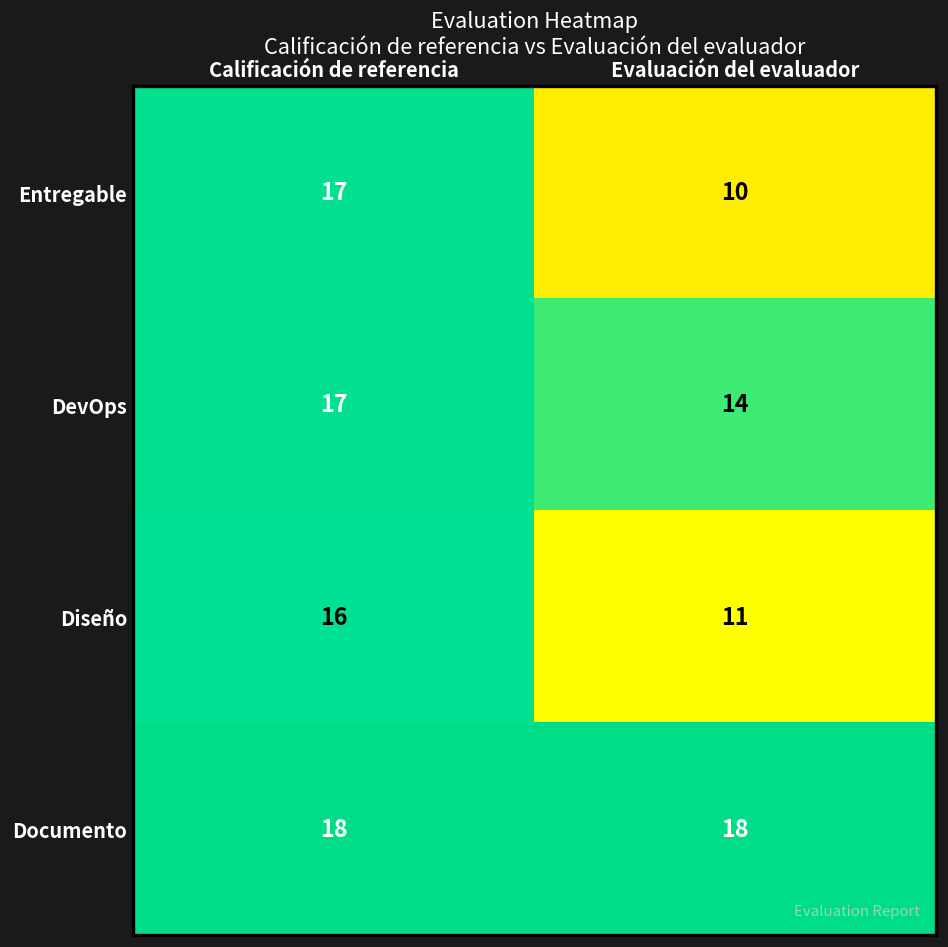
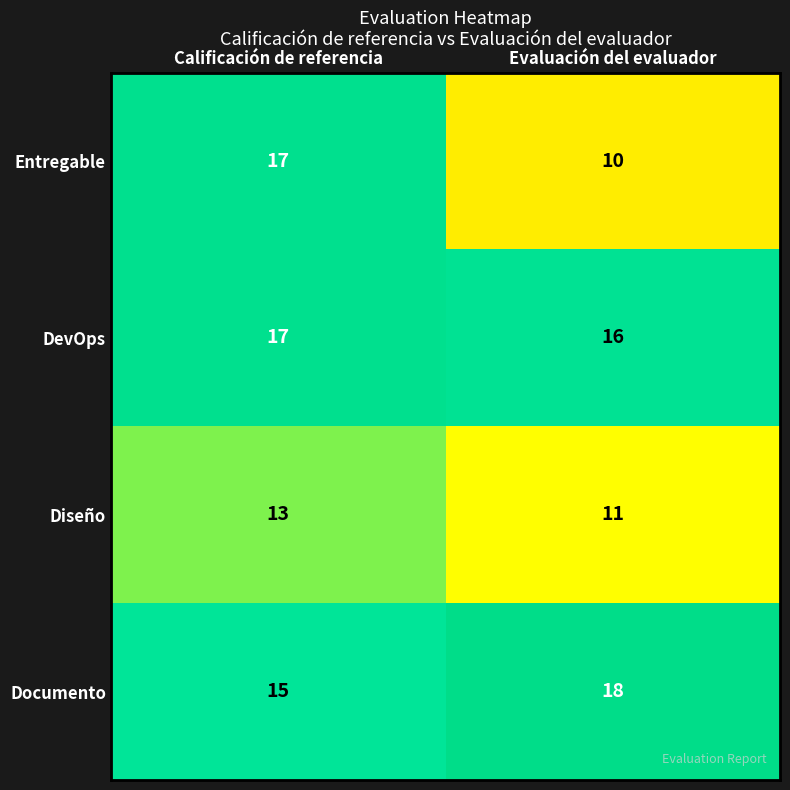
  {
    "Entregable": {
      "Calificación de referencia": 17,
      "Evaluación del evaluador": 10
    },
    "DevOps": {
      "Calificación de referencia": 17,
-     "Evaluación del evaluador": 14
+     "Evaluación del evaluador": 16
    },
    "Diseño": {
-     "Calificación de referencia": 16,
+     "Calificación de referencia": 13,
      "Evaluación del evaluador": 11
    },
    "Documento": {
-     "Calificación de referencia": 18
+     "Calificación de referencia": 15
    }
  }
